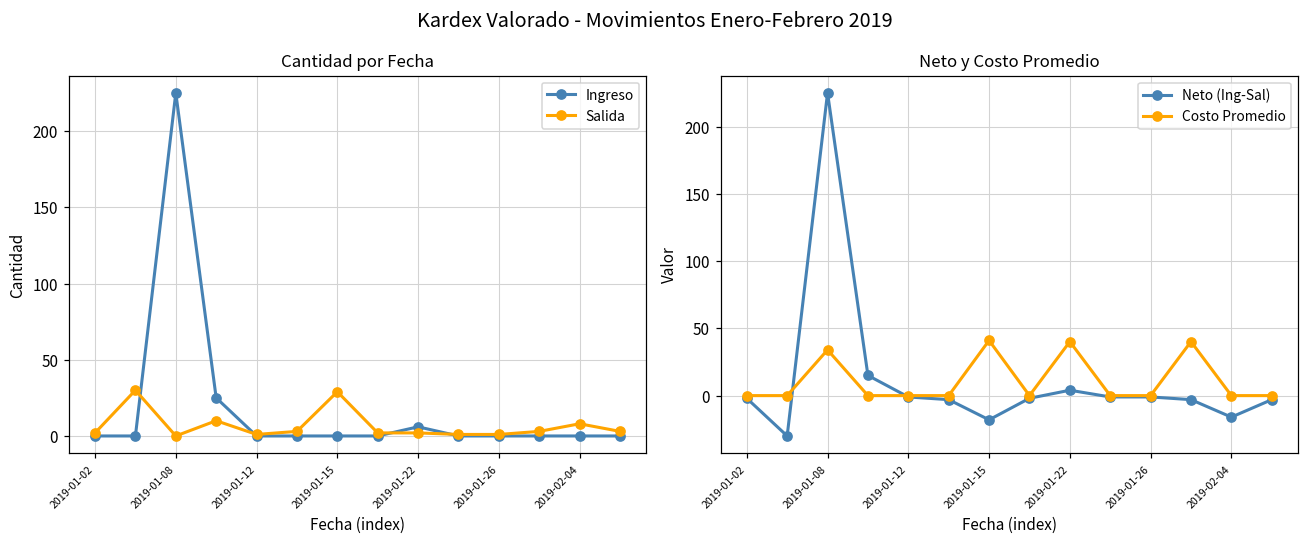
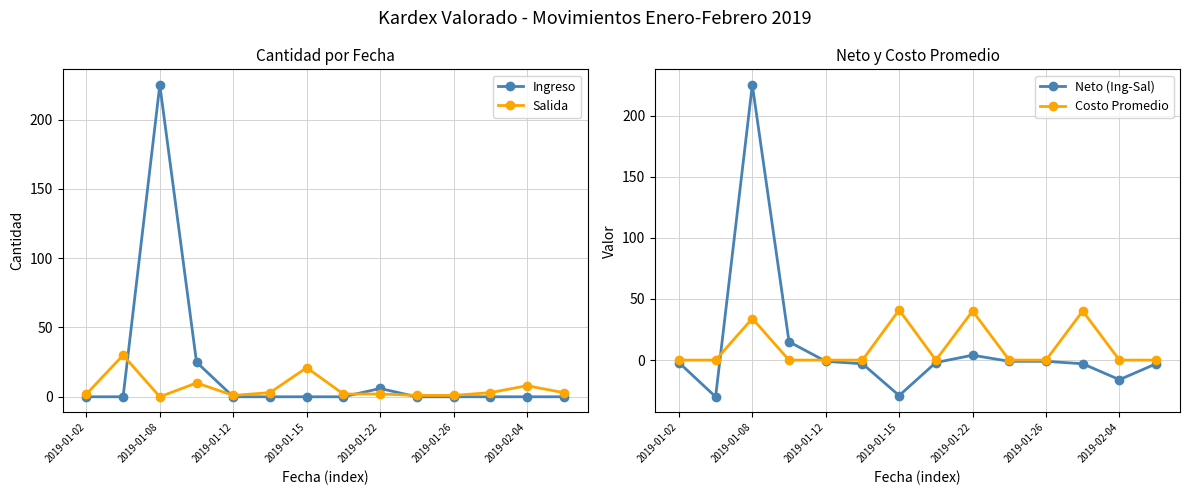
  {
    "Cantidad por Fecha": {
      "Ingreso": {
        "2019-01-02": 0,
        "2019-01-08": 225,
        "2019-01-15": 0,
        "2019-01-22": 6,
        "2019-02-04": 0
      },
      "Salida": {
        "2019-01-02": 2,
        "2019-01-08": 0,
-       "2019-01-15": 29,
+       "2019-01-15": 21,
        "2019-01-22": 2,
        "2019-02-04": 8
      }
    },
    "Neto y Costo Promedio": {
      "Neto (Ing-Sal)": {
        "2019-01-08": 225,
-       "2019-01-15": -18,
+       "2019-01-15": -29,
        "2019-01-22": 4,
        "2019-02-04": -16
      },
      "Costo Promedio": {
        "2019-01-08": 34,
        "2019-01-15": 41,
        "2019-01-22": 40,
        "2019-02-04": 0
      }
    }
  }
